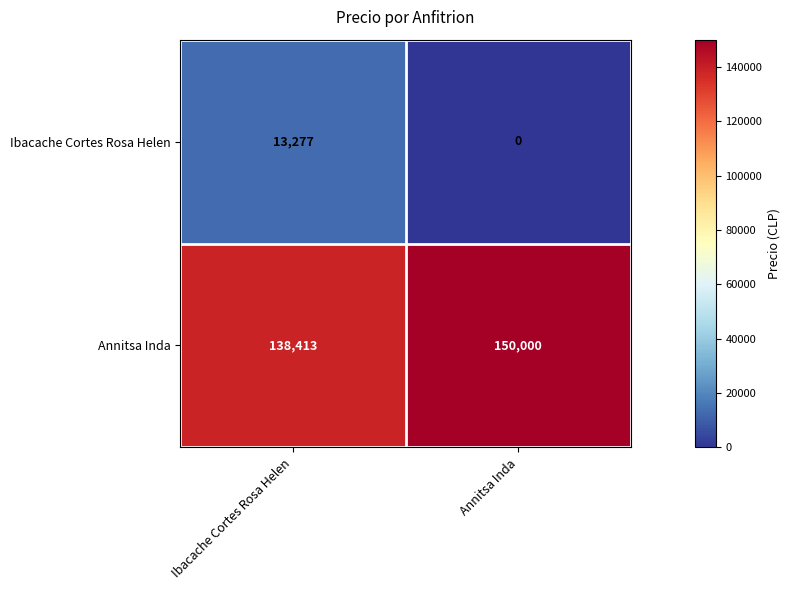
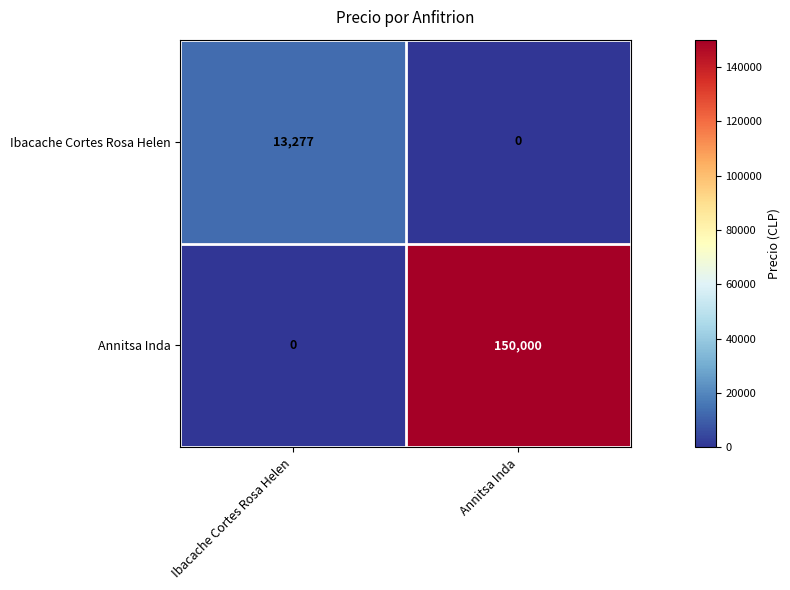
  {
    "Ibacache Cortes Rosa Helen": {
      "Ibacache Cortes Rosa Helen": "13,277",
      "Annitsa Inda": "0"
    },
    "Annitsa Inda": {
-     "Ibacache Cortes Rosa Helen": "138,413",
+     "Ibacache Cortes Rosa Helen": "0",
      "Annitsa Inda": "150,000"
    }
  }
